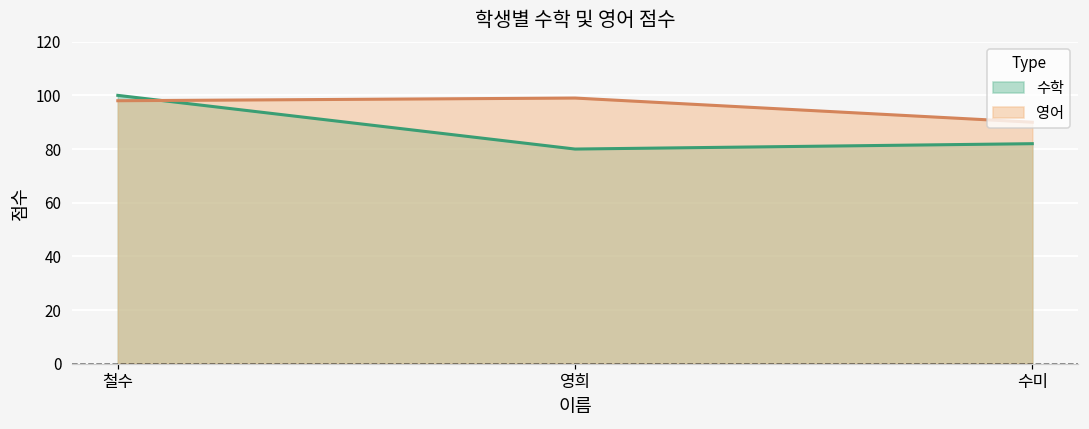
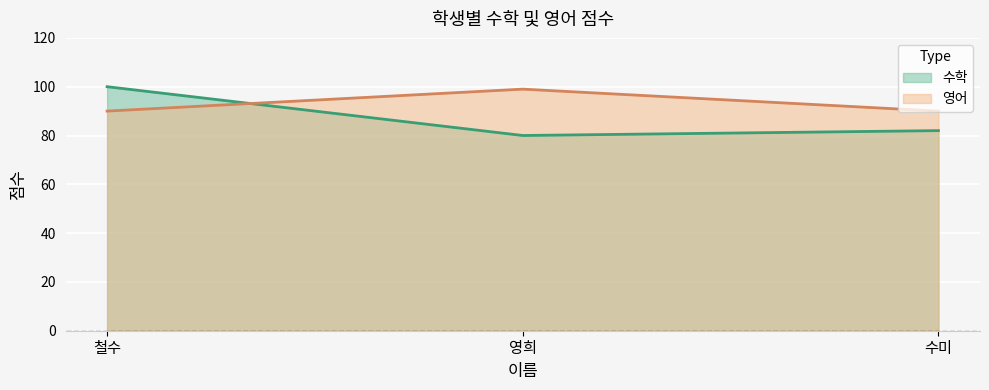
  {
    "수학": {
      "철수": 100,
      "영희": 80,
      "수미": 82
    },
    "영어": {
-     "철수": 98,
+     "철수": 90,
      "영희": 99
    }
  }
